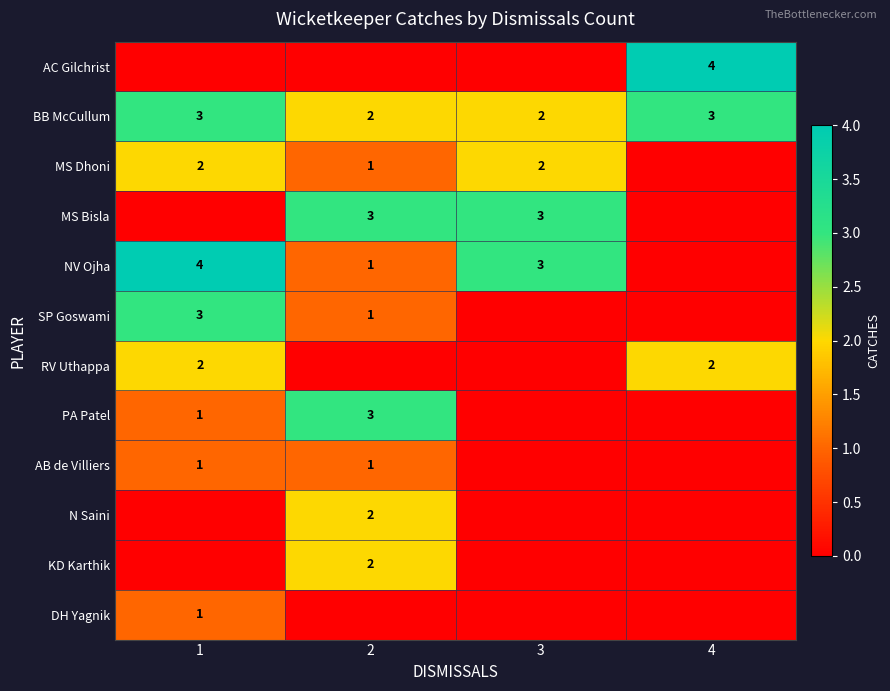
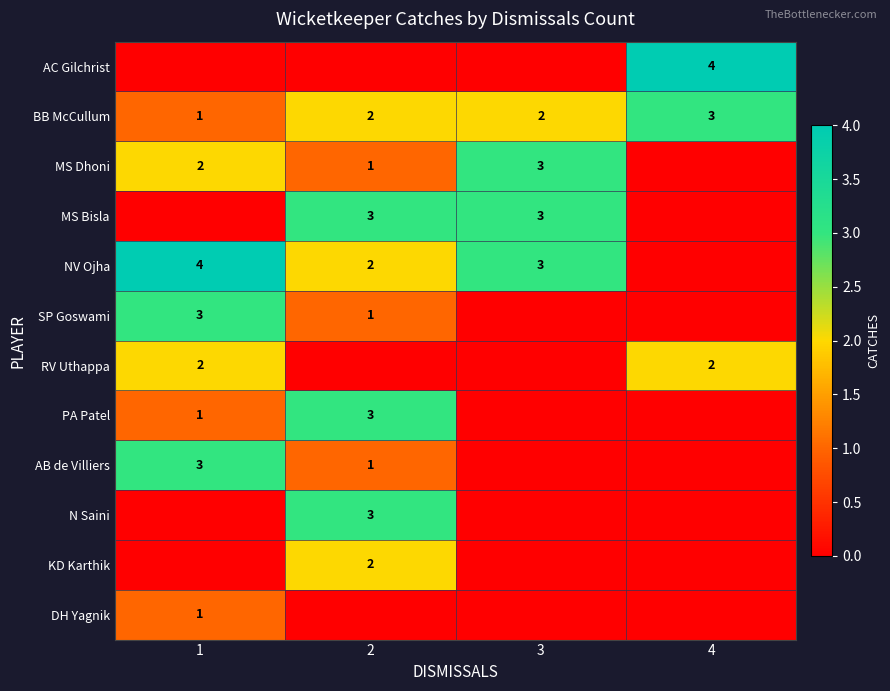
  {
    "AC Gilchrist": {
      "4": 4
    },
    "BB McCullum": {
-     "1": 3,
+     "1": 1,
      "2": 2,
      "3": 2,
      "4": 3
    },
    "MS Dhoni": {
      "1": 2,
      "2": 1,
-     "3": 2
+     "3": 3
    },
    "MS Bisla": {
      "2": 3,
      "3": 3
    },
    "NV Ojha": {
      "1": 4,
-     "2": 1,
+     "2": 2,
      "3": 3
    },
    "SP Goswami": {
      "1": 3,
      "2": 1
    },
    "RV Uthappa": {
      "1": 2,
      "4": 2
    },
    "PA Patel": {
      "1": 1,
      "2": 3
    },
    "AB de Villiers": {
-     "1": 1,
+     "1": 3,
      "2": 1
    },
    "N Saini": {
-     "2": 2
+     "2": 3
    },
    "KD Karthik": {
      "2": 2
    },
    "DH Yagnik": {
      "1": 1
    }
  }
